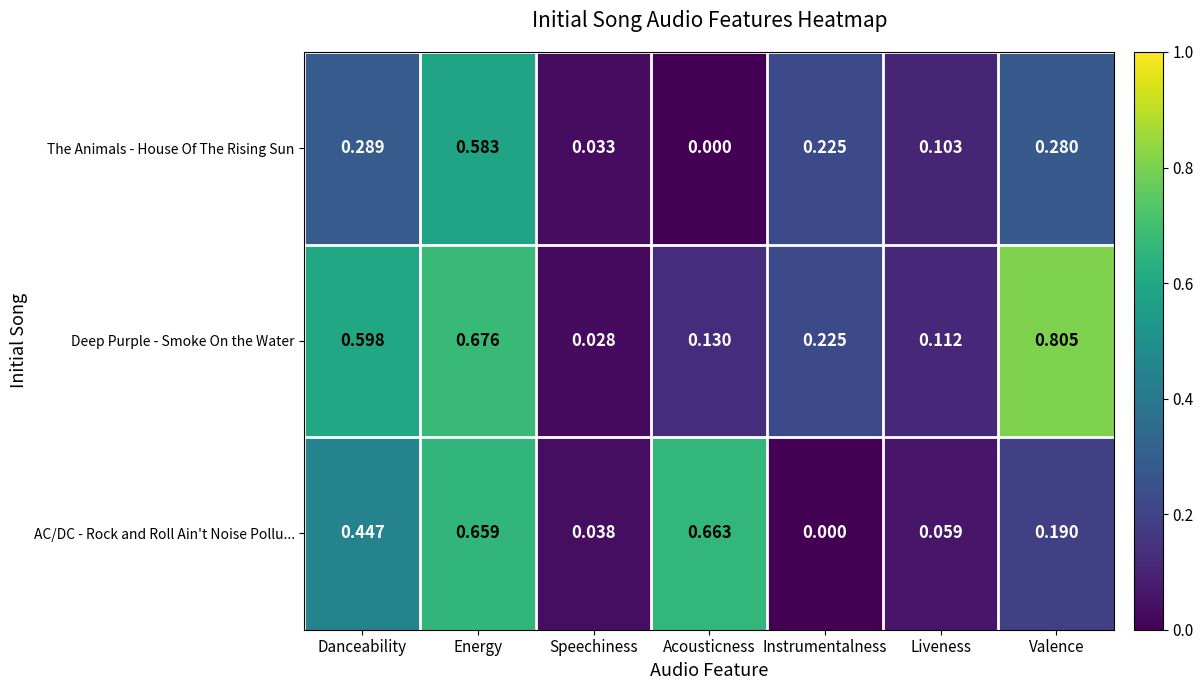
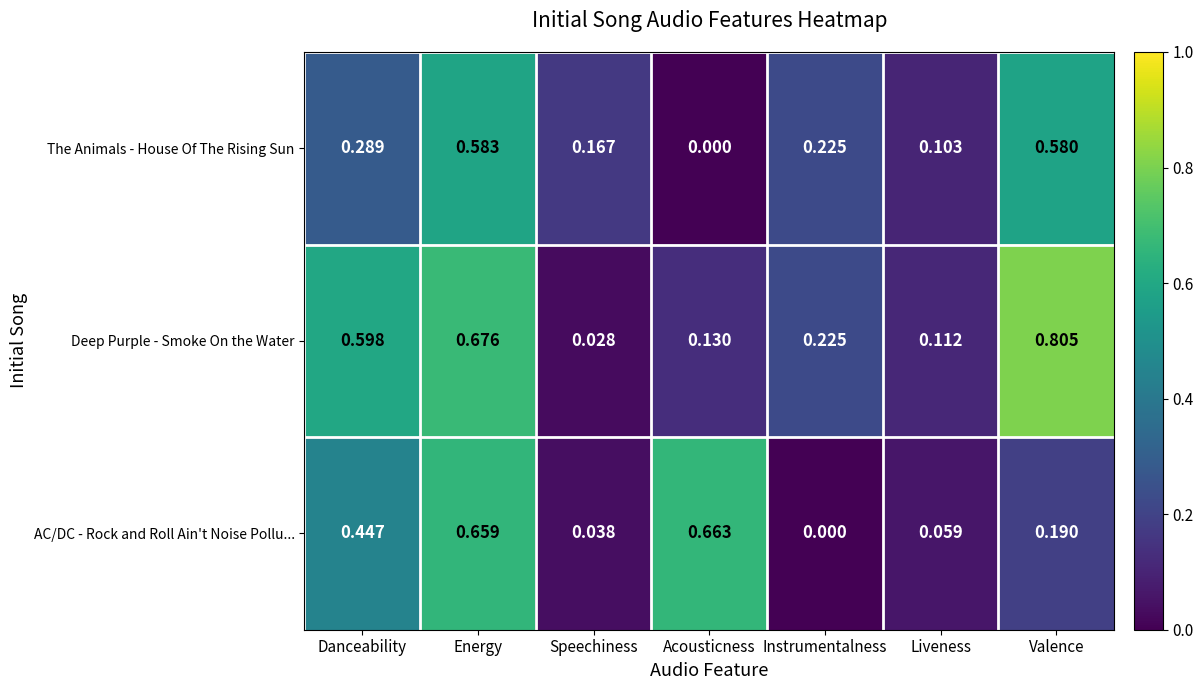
  {
    "The Animals - House Of The Rising Sun": {
      "Danceability": 0.289,
      "Energy": 0.583,
-     "Speechiness": 0.033,
+     "Speechiness": 0.167,
      "Acousticness": 0.000,
      "Instrumentalness": 0.225,
      "Liveness": 0.103,
-     "Valence": 0.280
+     "Valence": 0.580
    },
    "Deep Purple - Smoke On the Water": {
      "Danceability": 0.598,
      "Energy": 0.676,
      "Speechiness": 0.028,
      "Acousticness": 0.130,
      "Instrumentalness": 0.225,
      "Liveness": 0.112,
      "Valence": 0.805
    },
    "AC/DC - Rock and Roll Ain't Noise Pollu...": {
      "Danceability": 0.447,
      "Energy": 0.659,
      "Speechiness": 0.038,
      "Acousticness": 0.663,
      "Instrumentalness": 0.000,
      "Liveness": 0.059,
      "Valence": 0.190
    }
  }
